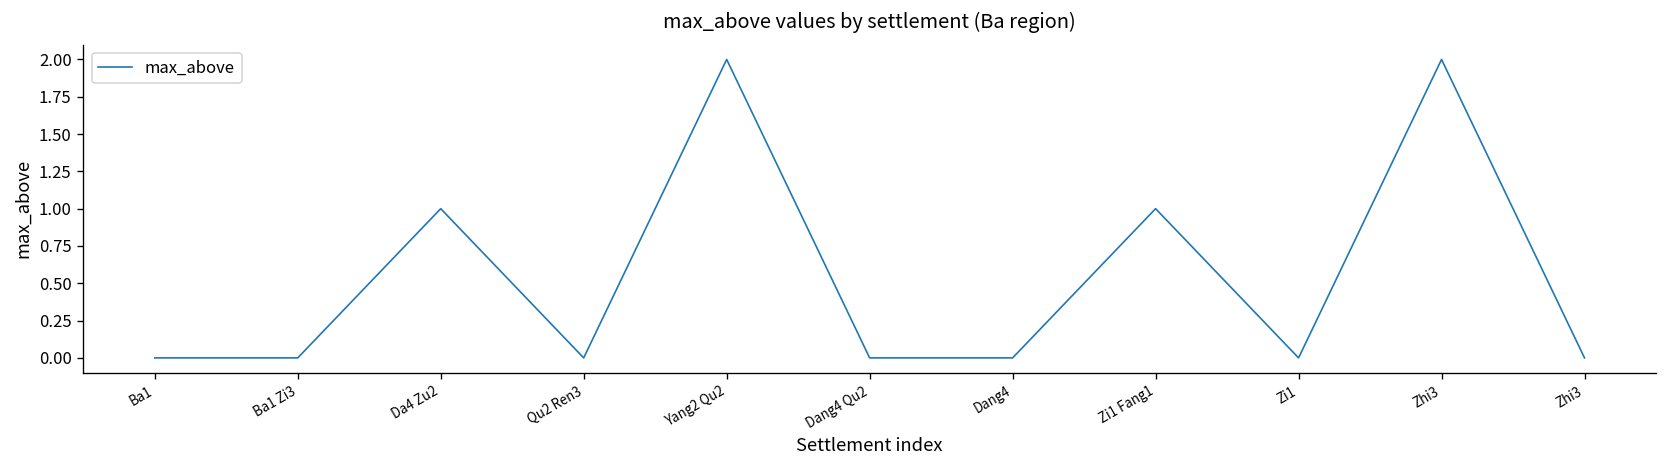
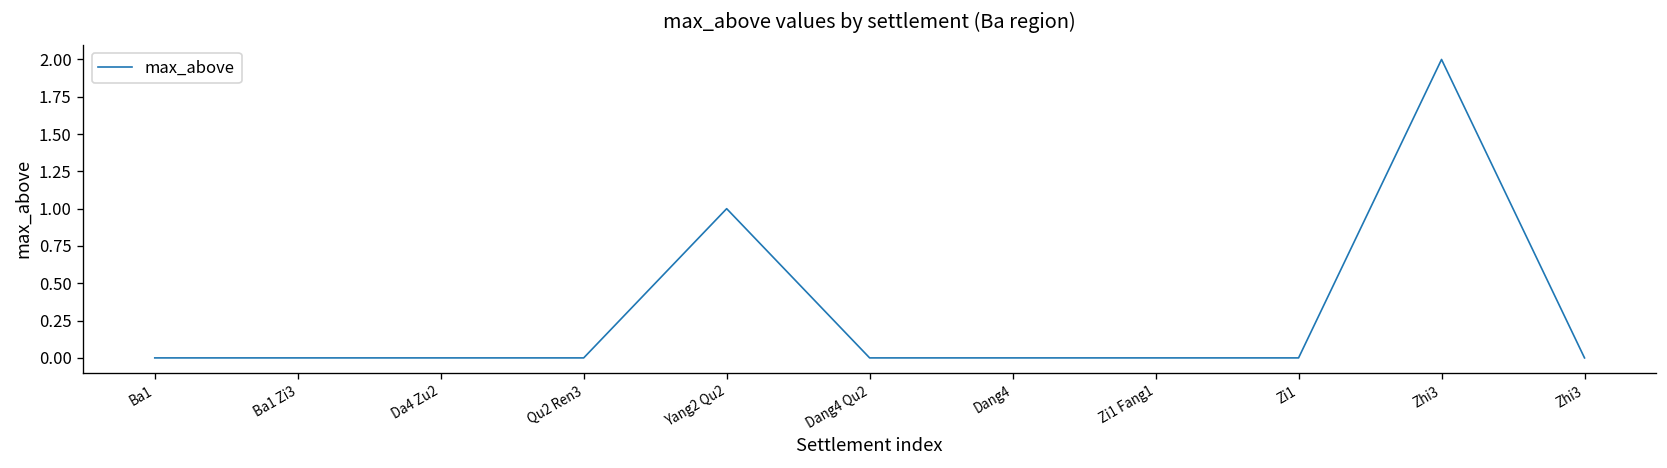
  {
    "Ba1": 0,
    "Ba1 Zi3": 0,
-   "Da4 Zu2": 1,
+   "Da4 Zu2": 0,
    "Qu2 Ren3": 0,
-   "Yang2 Qu2": 2,
+   "Yang2 Qu2": 1,
    "Dang4 Qu2": 0,
    "Dang4": 0,
-   "Zi1 Fang1": 1,
+   "Zi1 Fang1": 0,
    "Zi1": 0
  }
